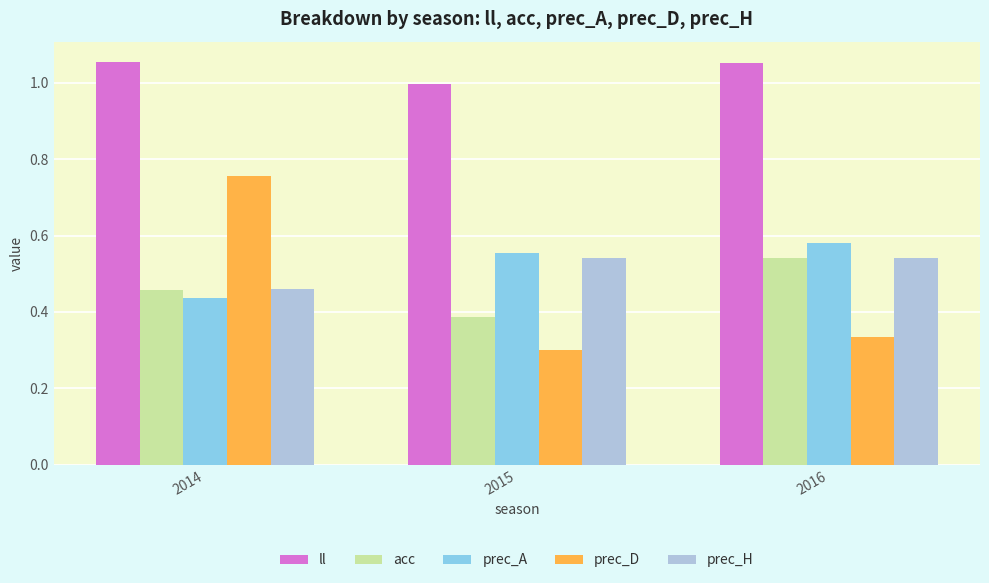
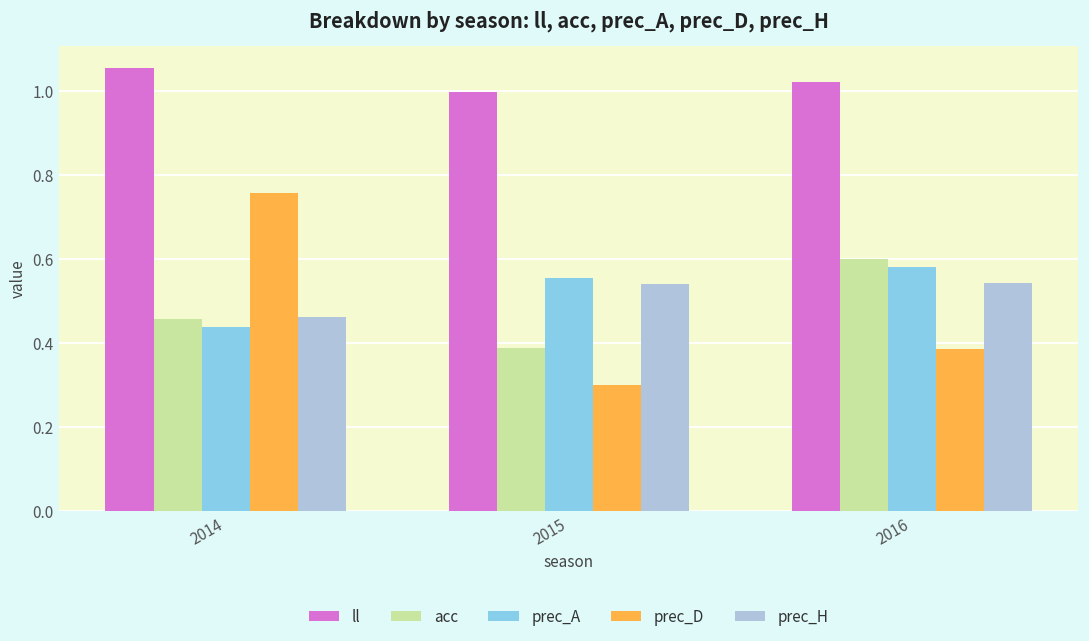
  {
    "ll": {
      "2014": 1.05,
      "2015": 1.00,
-     "2016": 1.05
+     "2016": 1.02
    },
    "acc": {
      "2014": 0.46,
      "2015": 0.39,
-     "2016": 0.54
+     "2016": 0.60
    },
    "prec_D": {
      "2014": 0.76,
      "2015": 0.30,
-     "2016": 0.33
+     "2016": 0.38
    }
  }
